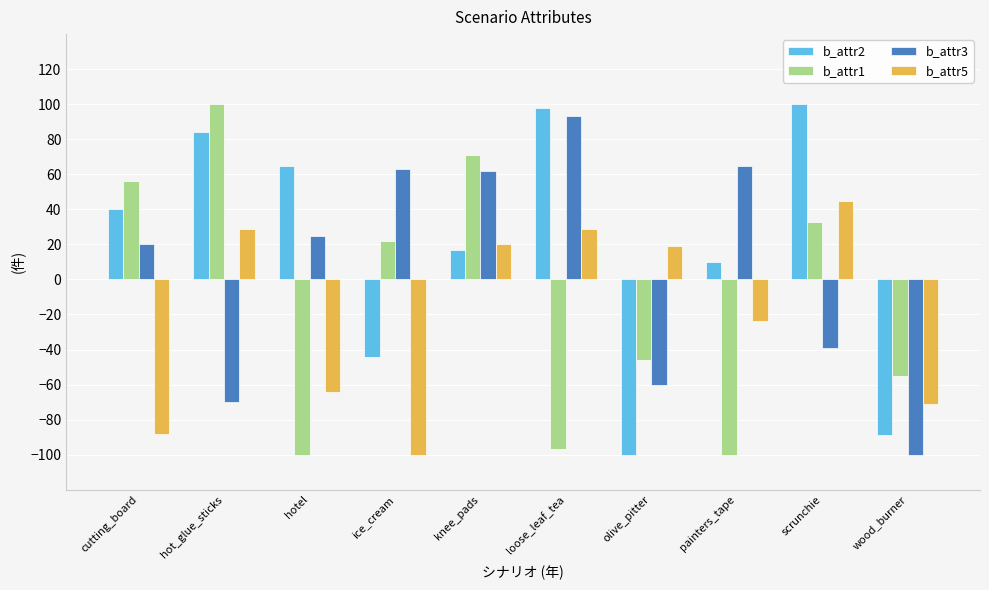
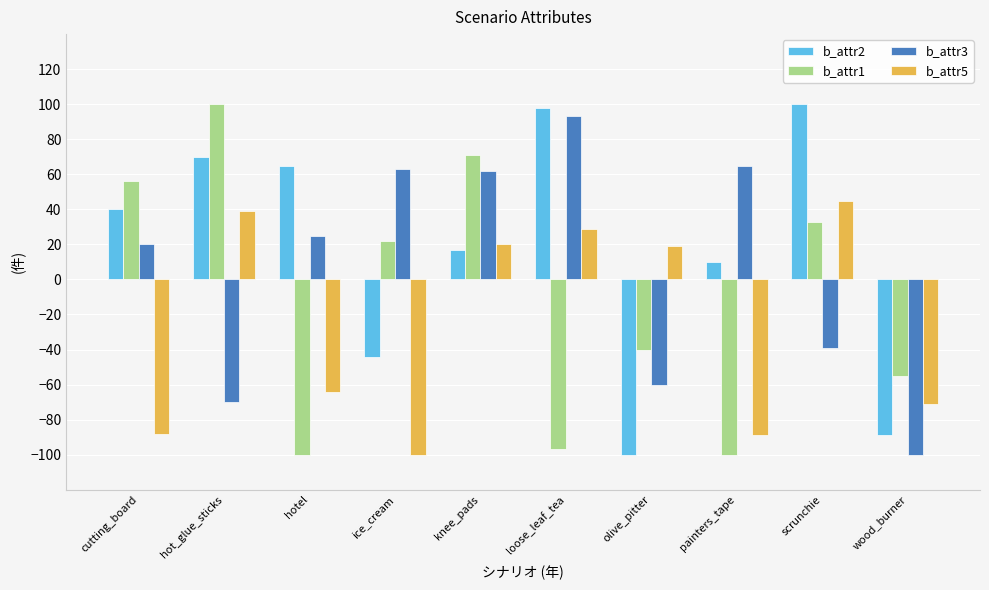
  {
    "b_attr2": {
      "cutting_board": 40,
-     "hot_glue_sticks": 84,
+     "hot_glue_sticks": 70,
      "hotel": 65,
      "ice_cream": -44,
      "knee_pads": 17,
      "loose_leaf_tea": 98,
      "olive_pitter": -100,
      "painters_tape": 10,
      "scrunchie": 100,
      "wood_burner": -89
    },
    "b_attr1": {
      "cutting_board": 56,
      "hot_glue_sticks": 100,
      "hotel": -100,
      "ice_cream": 22,
      "knee_pads": 71,
      "loose_leaf_tea": -97,
-     "olive_pitter": -46,
+     "olive_pitter": -40,
      "painters_tape": -100,
      "scrunchie": 33,
      "wood_burner": -55
    },
    "b_attr3": {
      "cutting_board": 20,
      "hot_glue_sticks": -70,
      "hotel": 25,
      "ice_cream": 63,
      "knee_pads": 62,
      "loose_leaf_tea": 93,
      "olive_pitter": -60,
      "painters_tape": 65,
      "scrunchie": -39,
      "wood_burner": -100
    },
    "b_attr5": {
      "cutting_board": -88,
-     "hot_glue_sticks": 29,
+     "hot_glue_sticks": 39,
      "hotel": -64,
      "ice_cream": -100,
      "knee_pads": 20,
      "loose_leaf_tea": 29,
      "olive_pitter": 19,
-     "painters_tape": -24,
+     "painters_tape": -89,
      "scrunchie": 45,
      "wood_burner": -71
    }
  }
